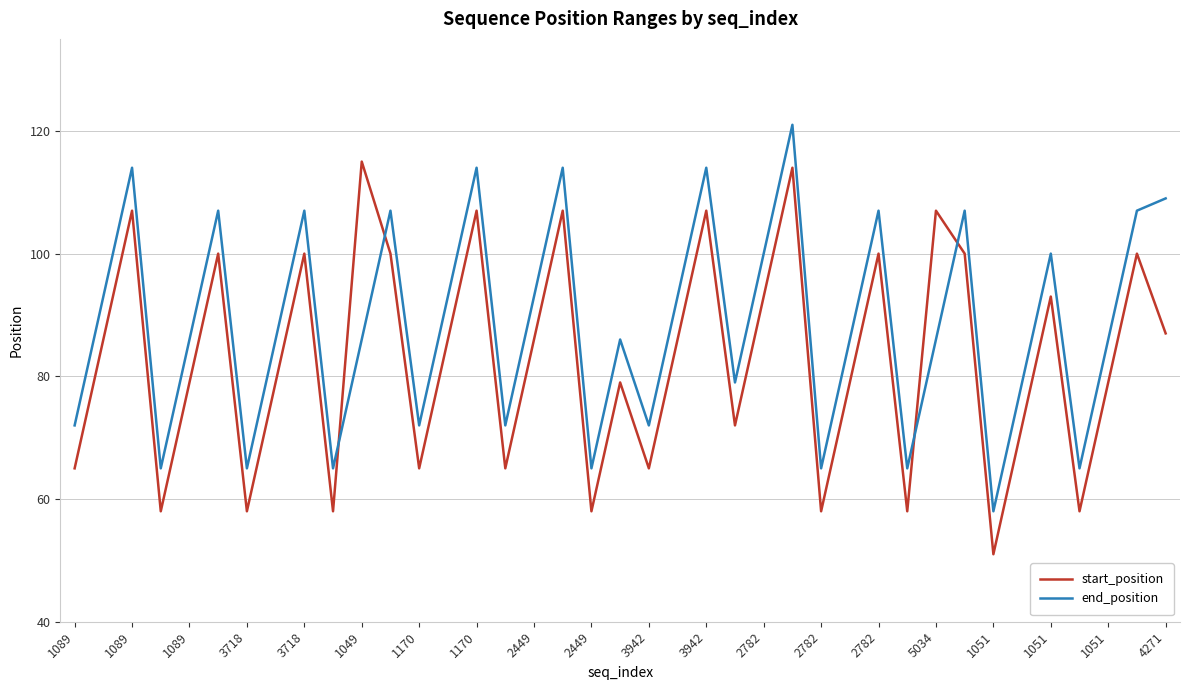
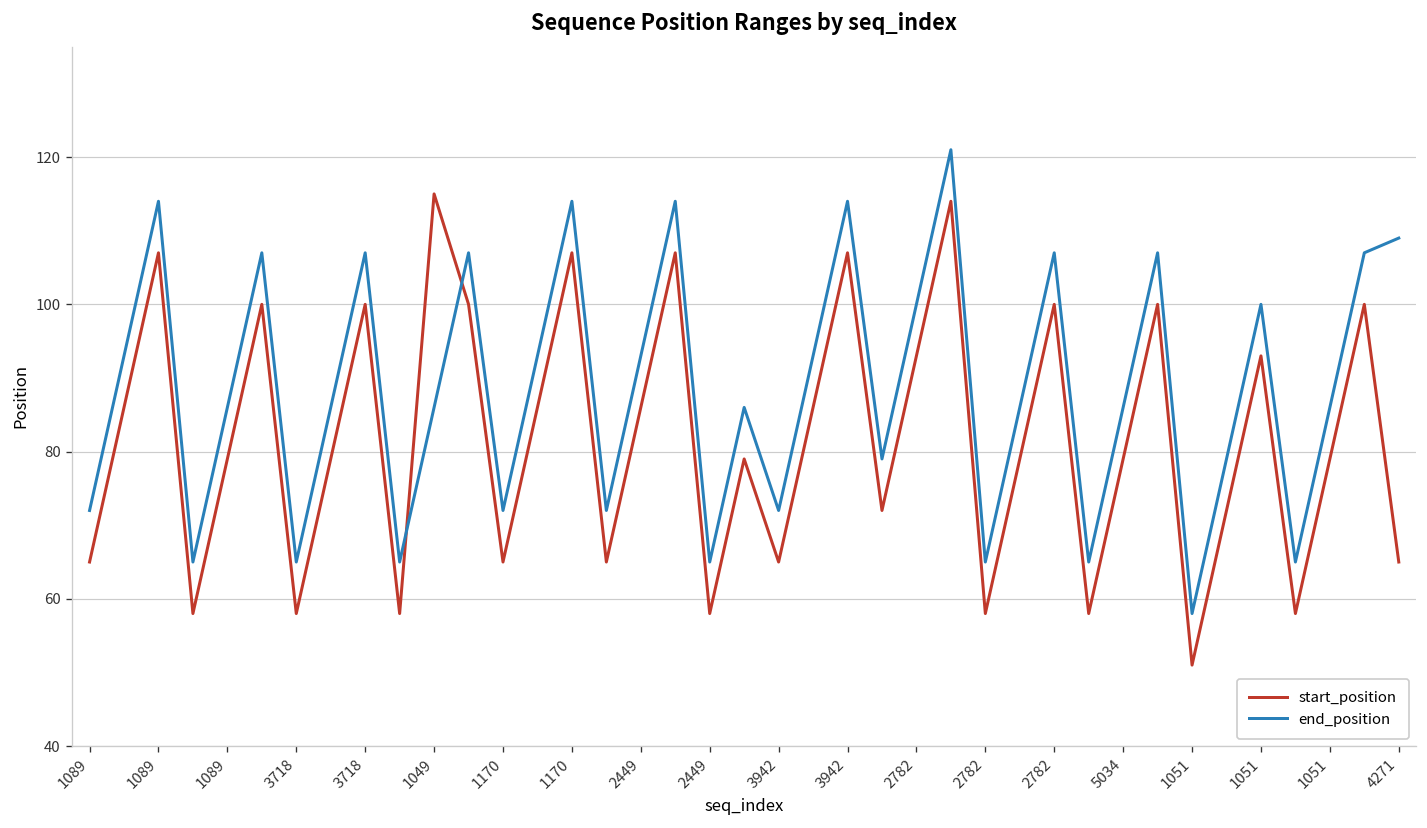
  {
    "start_position": {
      "1049": 115,
-     "5034": 107,
-     "4271": 87
+     "5034": 79,
+     "4271": 65
    },
    "end_position": {
      "1049": 86,
      "5034": 86,
      "4271": 109
    }
  }
